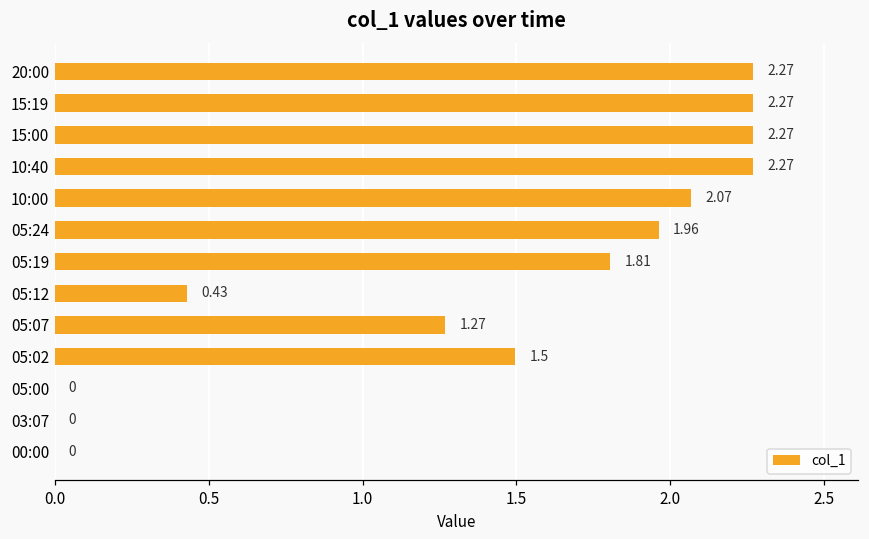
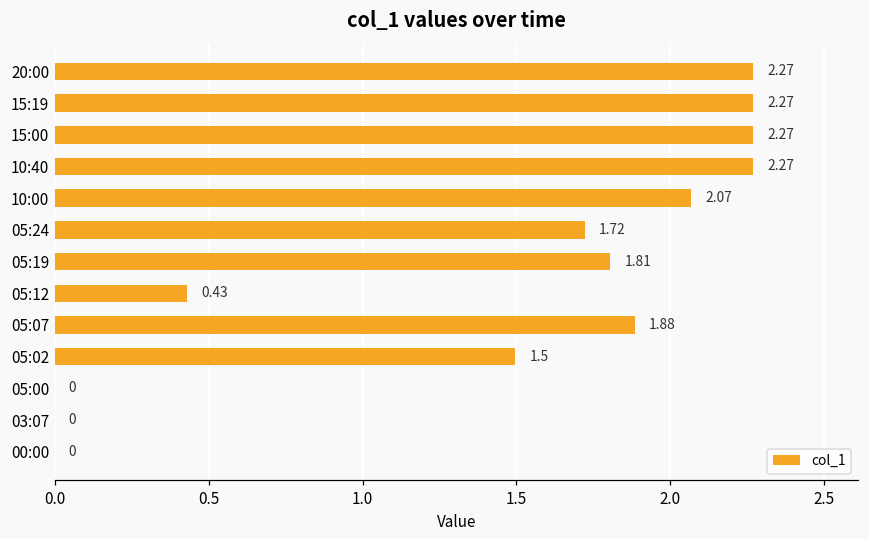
  {
    "20:00": 2.27,
    "15:19": 2.27,
    "15:00": 2.27,
    "10:40": 2.27,
    "10:00": 2.07,
-   "05:24": 1.96,
+   "05:24": 1.72,
    "05:19": 1.81,
    "05:12": 0.43,
-   "05:07": 1.27,
+   "05:07": 1.88,
    "05:02": 1.5,
    "05:00": 0,
    "03:07": 0,
    "00:00": 0
  }
